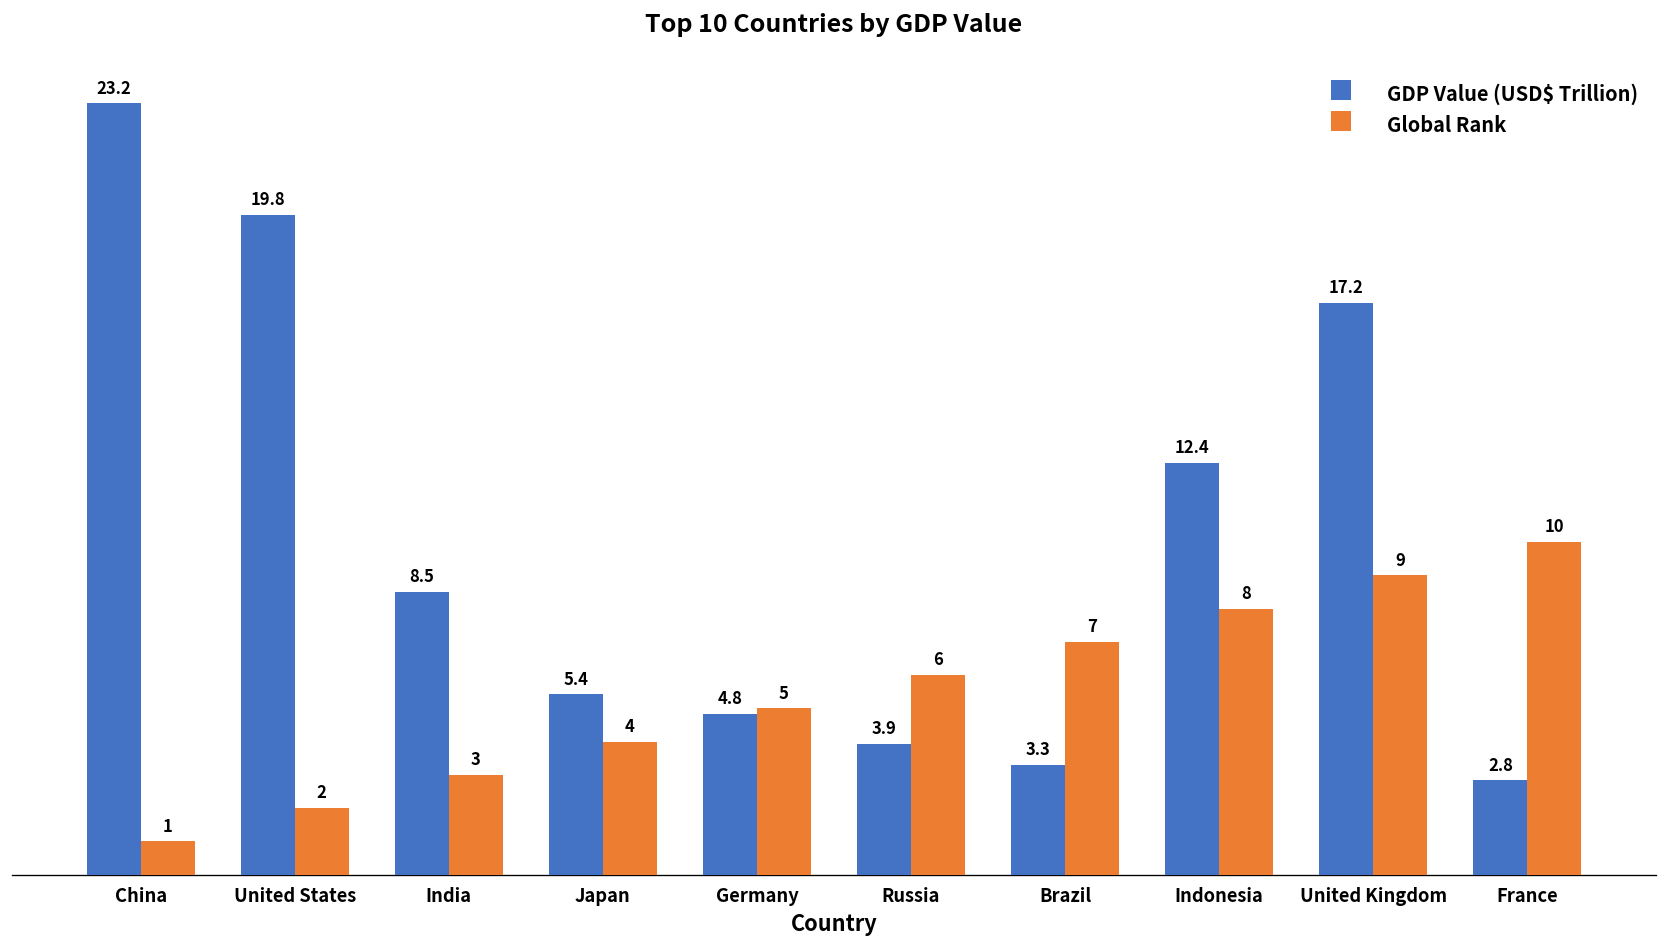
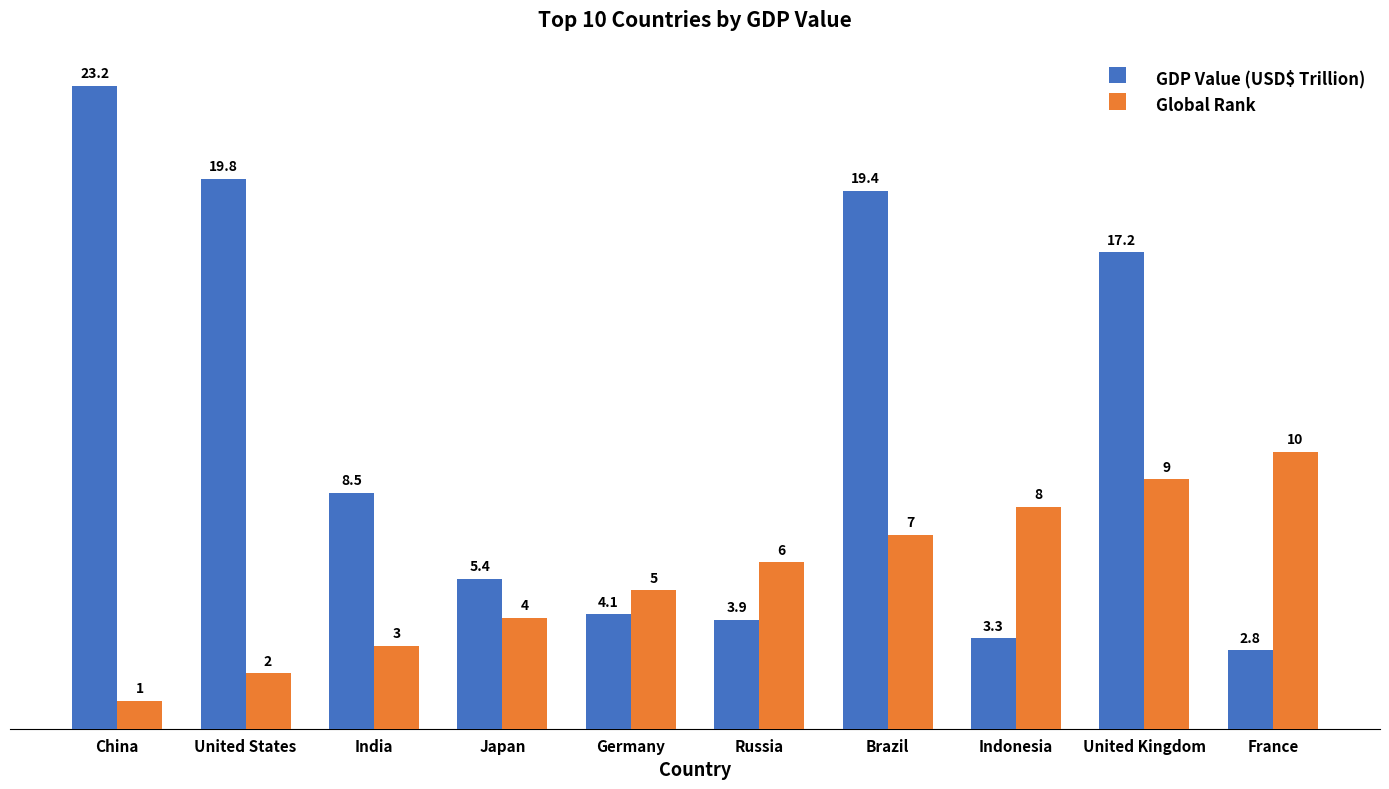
  {
    "GDP Value (USD$ Trillion)": {
      "China": 23.2,
      "United States": 19.8,
      "India": 8.5,
      "Japan": 5.4,
-     "Germany": 4.8,
+     "Germany": 4.1,
      "Russia": 3.9,
-     "Brazil": 3.3,
-     "Indonesia": 12.4,
+     "Brazil": 19.4,
+     "Indonesia": 3.3,
      "United Kingdom": 17.2,
      "France": 2.8
    },
    "Global Rank": {
      "China": 1,
      "United States": 2,
      "India": 3,
      "Japan": 4,
      "Germany": 5,
      "Russia": 6,
      "Brazil": 7,
      "Indonesia": 8,
      "United Kingdom": 9,
      "France": 10
    }
  }
